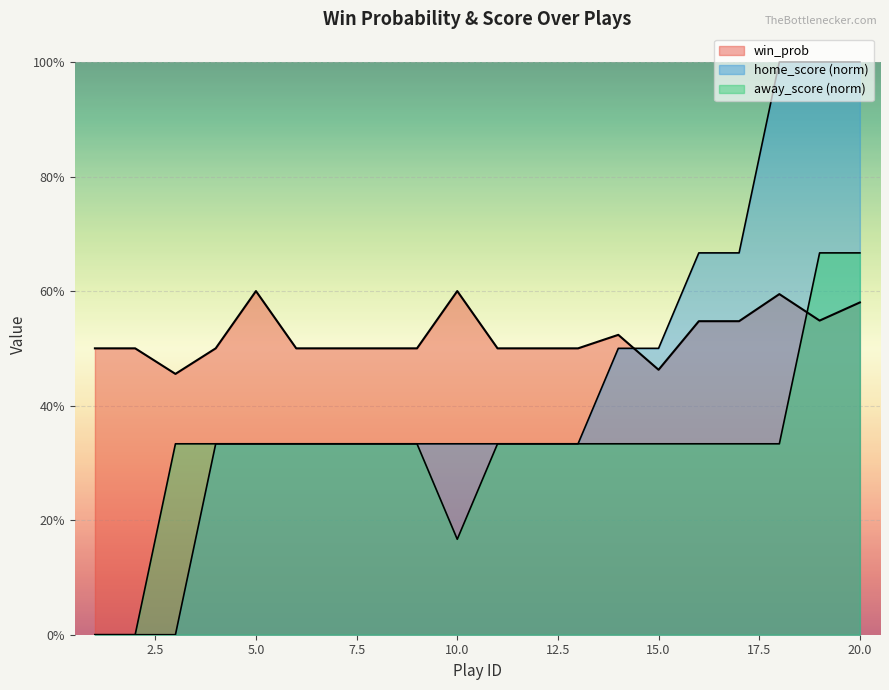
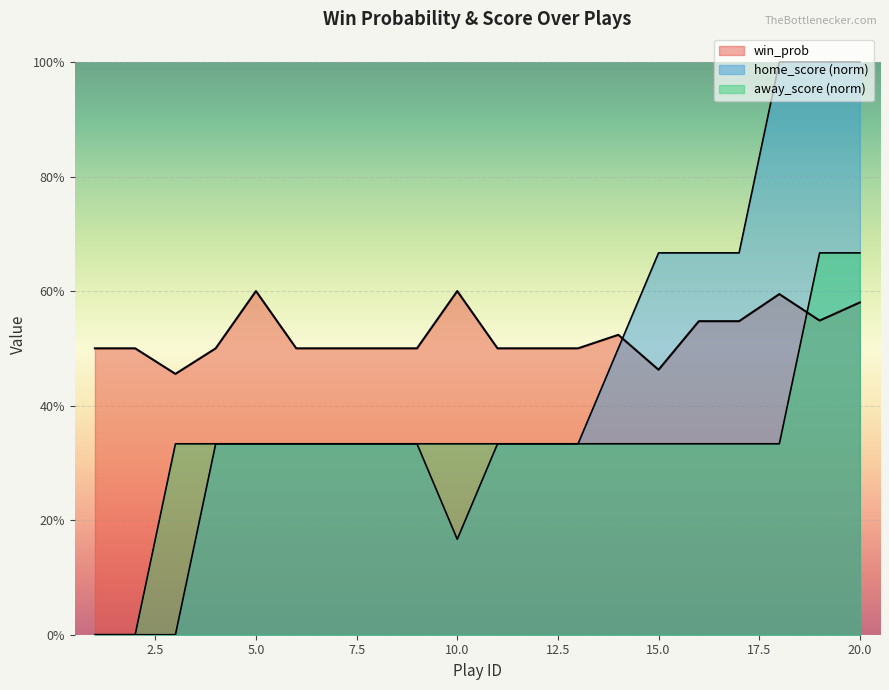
  {
    "win_prob": {
      "5.0": "60%",
      "10.0": "60%",
      "15.0": "46%",
      "20.0": "58%"
    },
    "home_score (norm)": {
-     "10.0": "33%",
-     "15.0": "50%"
+     "10.0": "17%",
+     "15.0": "67%"
    },
    "away_score (norm)": {
-     "10.0": "17%",
+     "10.0": "33%",
      "15.0": "33%",
      "20.0": "67%"
    }
  }
